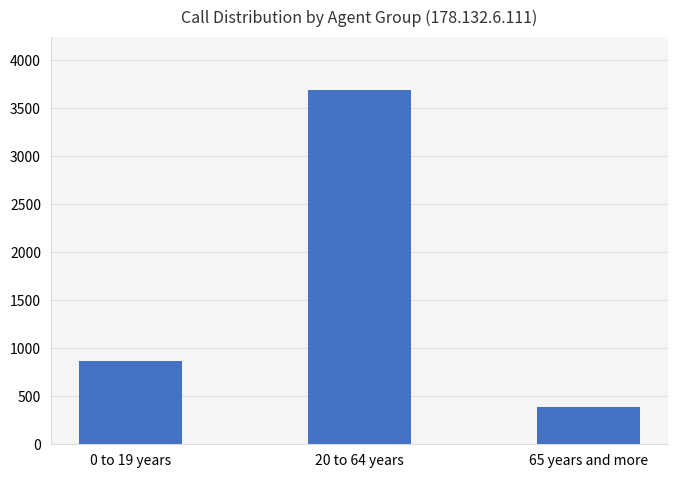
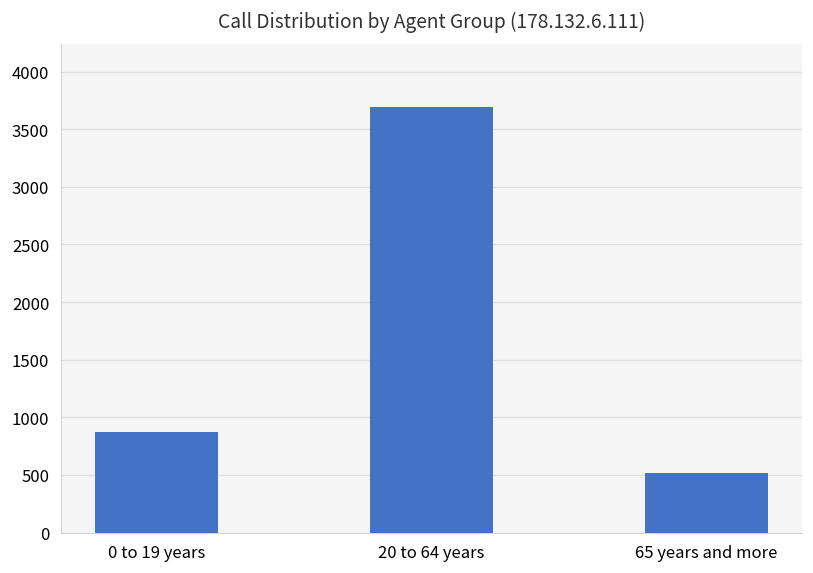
  {
    "0 to 19 years": 900,
    "20 to 64 years": 3700,
-   "65 years and more": 400
+   "65 years and more": 500
  }
